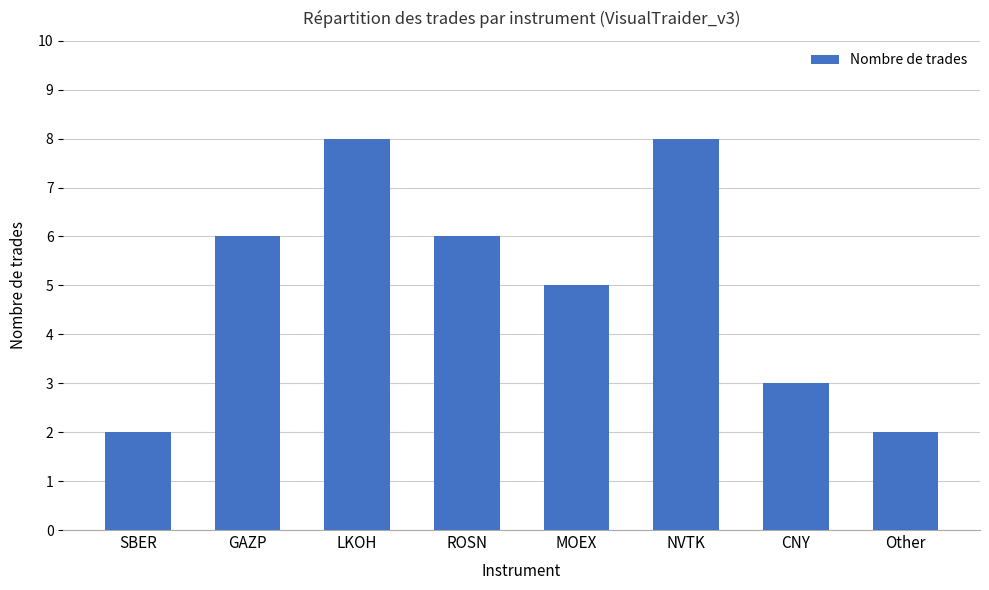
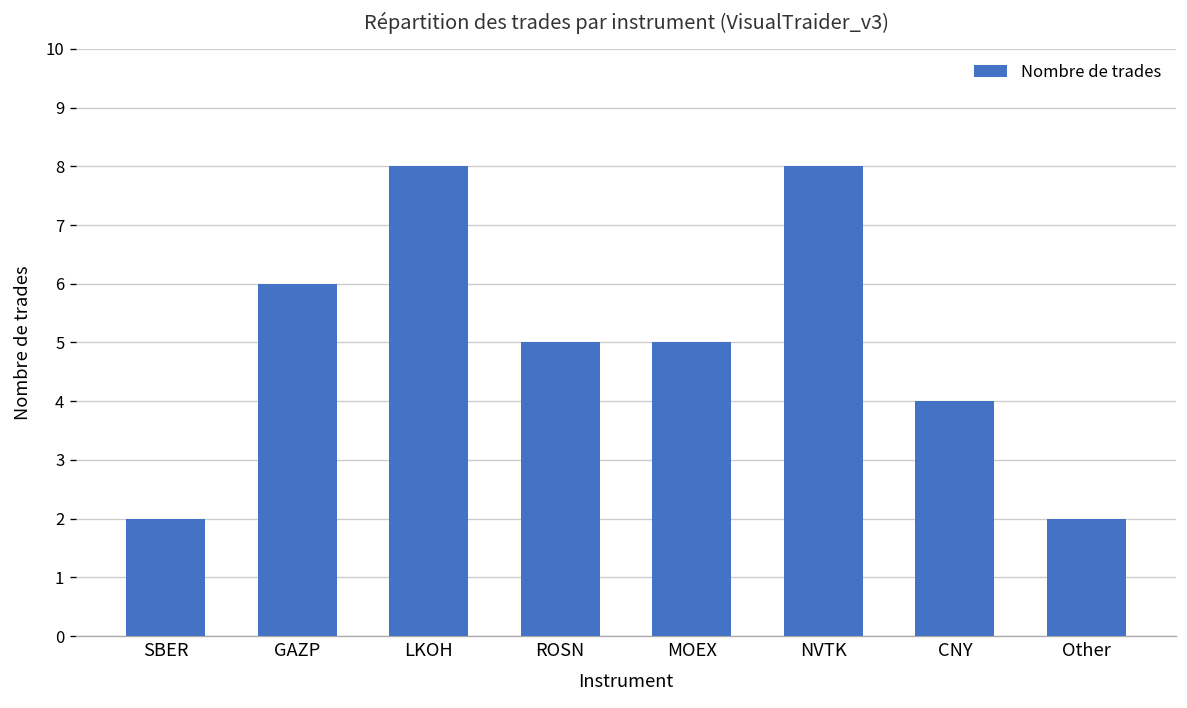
  {
    "SBER": 2,
    "GAZP": 6,
    "LKOH": 8,
-   "ROSN": 6,
+   "ROSN": 5,
    "MOEX": 5,
    "NVTK": 8,
-   "CNY": 3,
+   "CNY": 4,
    "Other": 2
  }
